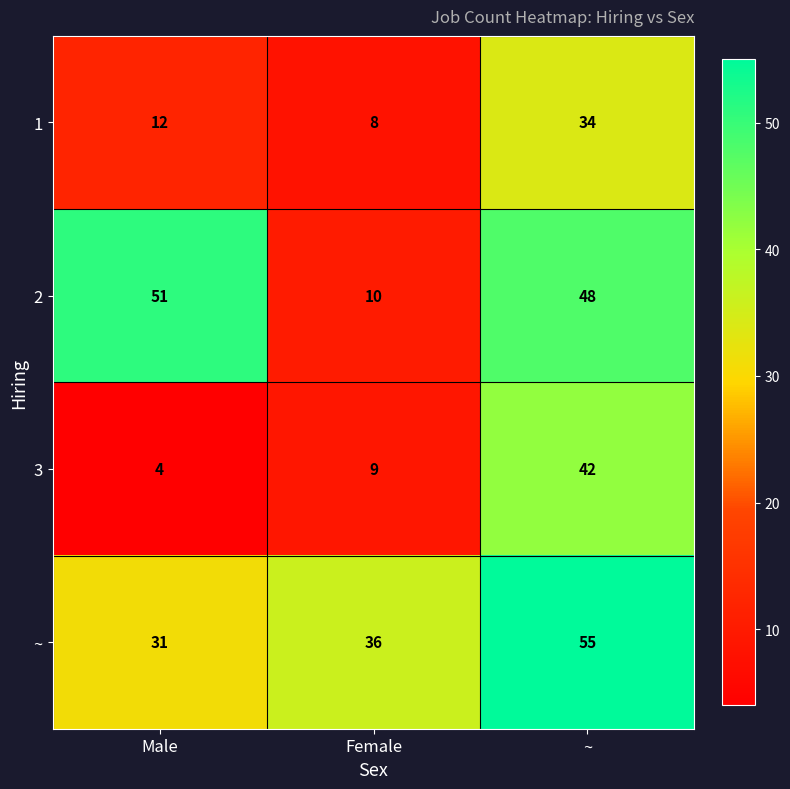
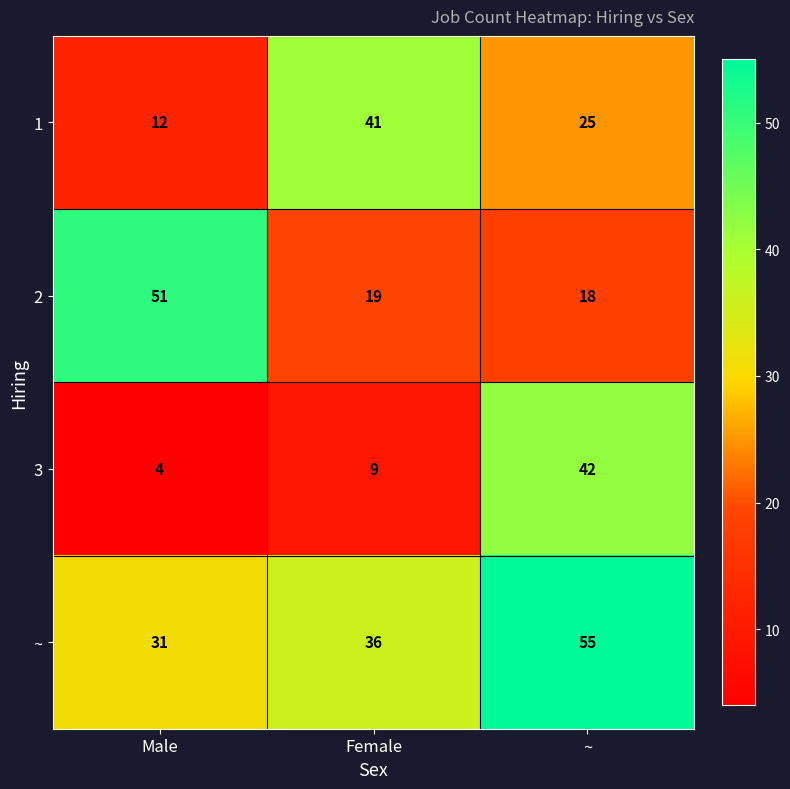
  {
    "1": {
      "Male": 12,
-     "Female": 8,
-     "~": 34
+     "Female": 41,
+     "~": 25
    },
    "2": {
      "Male": 51,
-     "Female": 10,
-     "~": 48
+     "Female": 19,
+     "~": 18
    },
    "3": {
      "Male": 4,
      "Female": 9,
      "~": 42
    },
    "~": {
      "Male": 31,
      "Female": 36,
      "~": 55
    }
  }
